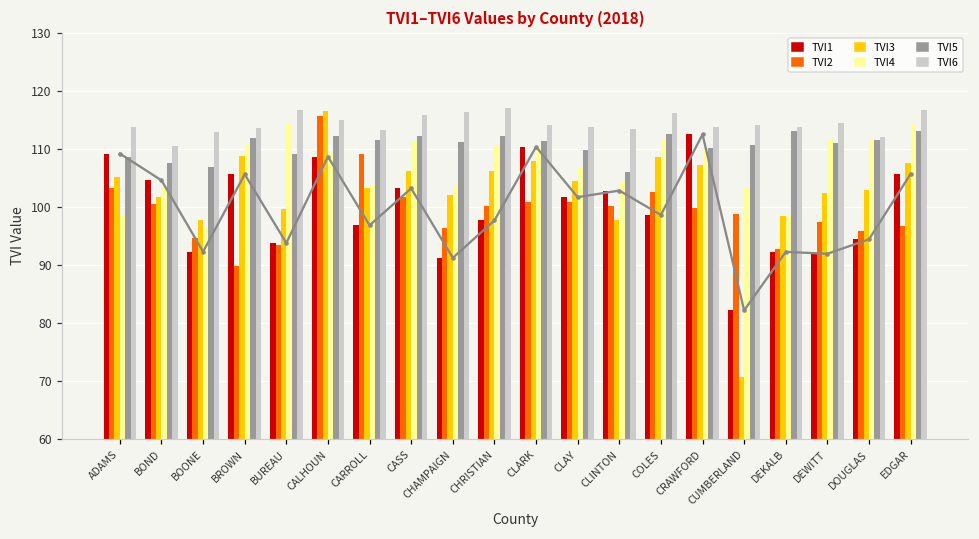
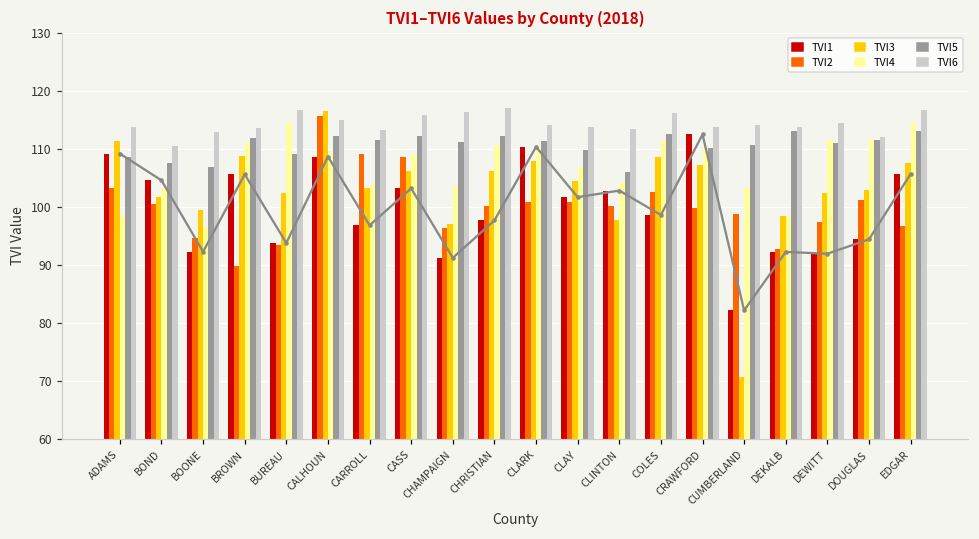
  {
    "TVI1": {
      "ADAMS": 109,
      "BOND": 105,
      "BOONE": 92,
      "BROWN": 106,
      "BUREAU": 94,
      "CALHOUN": 109,
      "CARROLL": 97,
      "CASS": 103,
      "CHAMPAIGN": 91,
      "CHRISTIAN": 98,
      "CLARK": 110,
      "CLAY": 102,
      "CLINTON": 103,
      "COLES": 99,
      "CRAWFORD": 112,
      "CUMBERLAND": 82,
      "DEKALB": 92,
      "DEWITT": 92,
      "DOUGLAS": 94,
      "EDGAR": 106
    },
    "TVI2": {
      "ADAMS": 103,
      "BOND": 101,
      "BOONE": 95,
      "BROWN": 90,
      "BUREAU": 93,
      "CALHOUN": 116,
      "CARROLL": 109,
-     "CASS": 102,
+     "CASS": 109,
      "CHAMPAIGN": 96,
      "CHRISTIAN": 100,
      "CLARK": 101,
      "CLAY": 101,
      "CLINTON": 100,
      "COLES": 103,
      "CRAWFORD": 100,
      "CUMBERLAND": 99,
      "DEKALB": 93,
      "DEWITT": 97,
-     "DOUGLAS": 96,
+     "DOUGLAS": 101,
      "EDGAR": 97
    },
    "TVI3": {
-     "ADAMS": 105,
+     "ADAMS": 111,
      "BOND": 102,
-     "BOONE": 98,
+     "BOONE": 99,
      "BROWN": 109,
-     "BUREAU": 100,
+     "BUREAU": 102,
      "CALHOUN": 117,
      "CARROLL": 103,
      "CASS": 106,
-     "CHAMPAIGN": 102,
+     "CHAMPAIGN": 97,
      "CHRISTIAN": 106,
      "CLARK": 108,
      "CLAY": 104,
      "CLINTON": 98,
      "COLES": 109,
      "CRAWFORD": 107,
      "CUMBERLAND": 71,
      "DEKALB": 98,
      "DEWITT": 102,
      "DOUGLAS": 103,
      "EDGAR": 108
    },
    "TVI4": {
      "ADAMS": 98,
      "BOND": 103,
      "BOONE": 96,
      "BROWN": 111,
      "BUREAU": 114,
      "CALHOUN": 109,
      "CARROLL": 104,
-     "CASS": 111,
+     "CASS": 109,
      "CHAMPAIGN": 104,
      "CHRISTIAN": 111,
      "CLARK": 110,
      "CLAY": 107,
      "CLINTON": 104,
      "COLES": 111,
      "CRAWFORD": 110,
      "CUMBERLAND": 103,
      "DEKALB": 98,
      "DEWITT": 112,
      "DOUGLAS": 112,
      "EDGAR": 114
    },
    "TVI6": {
      "ADAMS": 114,
      "BOND": 111,
      "BOONE": 113,
      "BROWN": 114,
      "BUREAU": 117,
      "CALHOUN": 115,
      "CARROLL": 113,
      "CASS": 116,
      "CHAMPAIGN": 116,
      "CHRISTIAN": 117,
      "CLARK": 114,
      "CLAY": 114,
      "CLINTON": 113,
      "COLES": 116,
      "CRAWFORD": 114,
      "CUMBERLAND": 114,
      "DEKALB": 114,
      "DEWITT": 114,
      "DOUGLAS": 112,
      "EDGAR": 117
    }
  }
